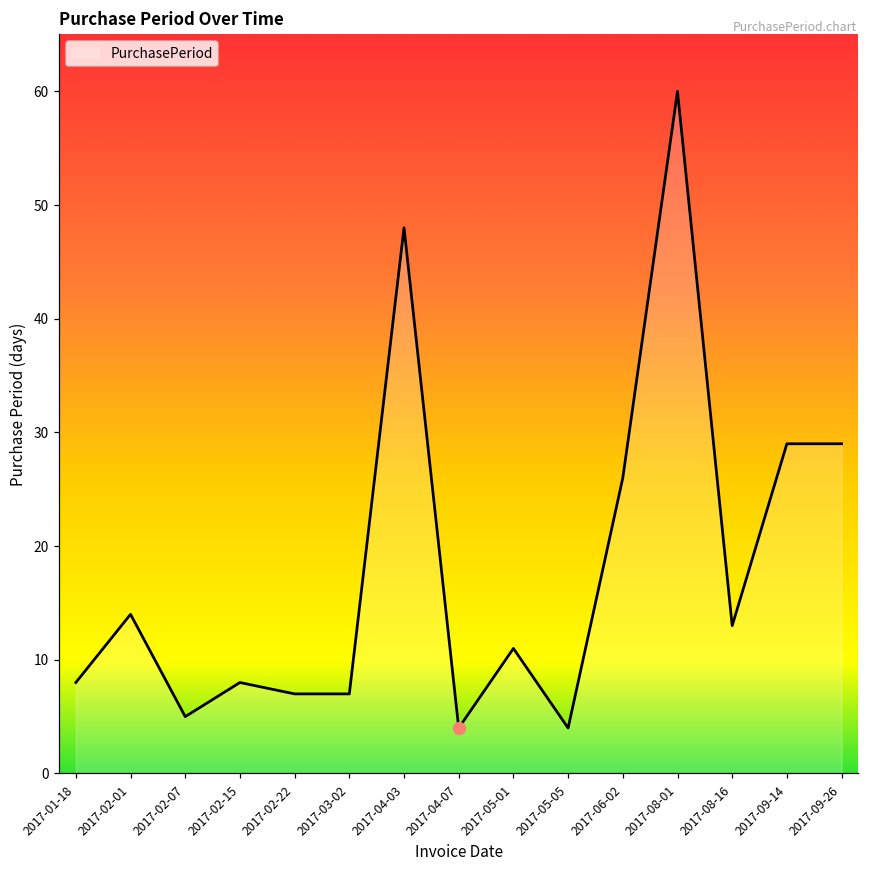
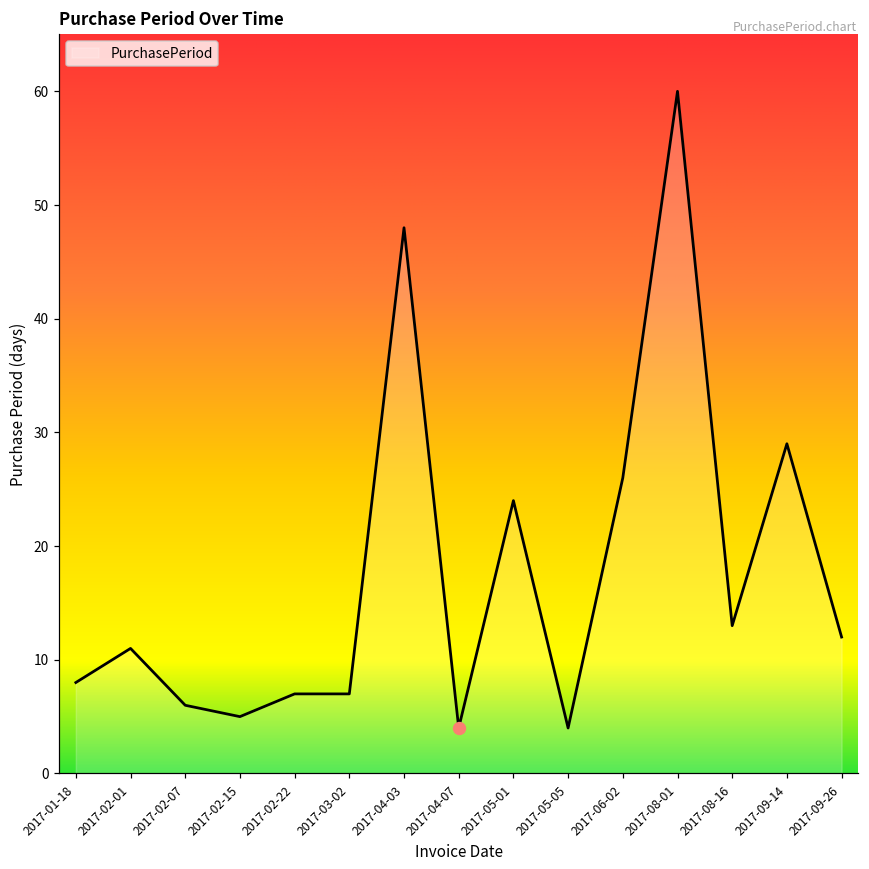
  {
    "PurchasePeriod": {
      "2017-01-18": 8,
-     "2017-02-01": 14,
-     "2017-02-07": 5,
-     "2017-02-15": 8,
+     "2017-02-01": 11,
+     "2017-02-07": 6,
+     "2017-02-15": 5,
      "2017-02-22": 7,
      "2017-03-02": 7,
      "2017-04-03": 48,
-     "2017-05-01": 11,
+     "2017-05-01": 24,
      "2017-05-05": 4,
      "2017-06-02": 26,
      "2017-08-01": 60,
      "2017-08-16": 13,
      "2017-09-14": 29,
-     "2017-09-26": 29
+     "2017-09-26": 12
    }
  }
